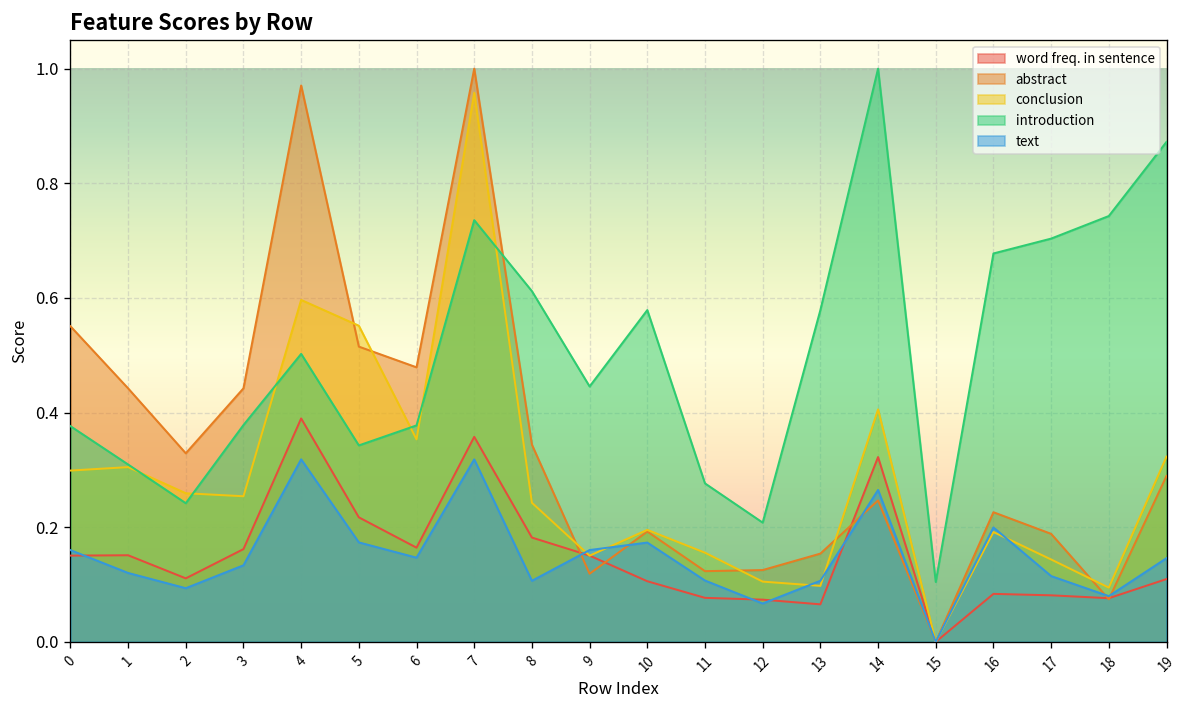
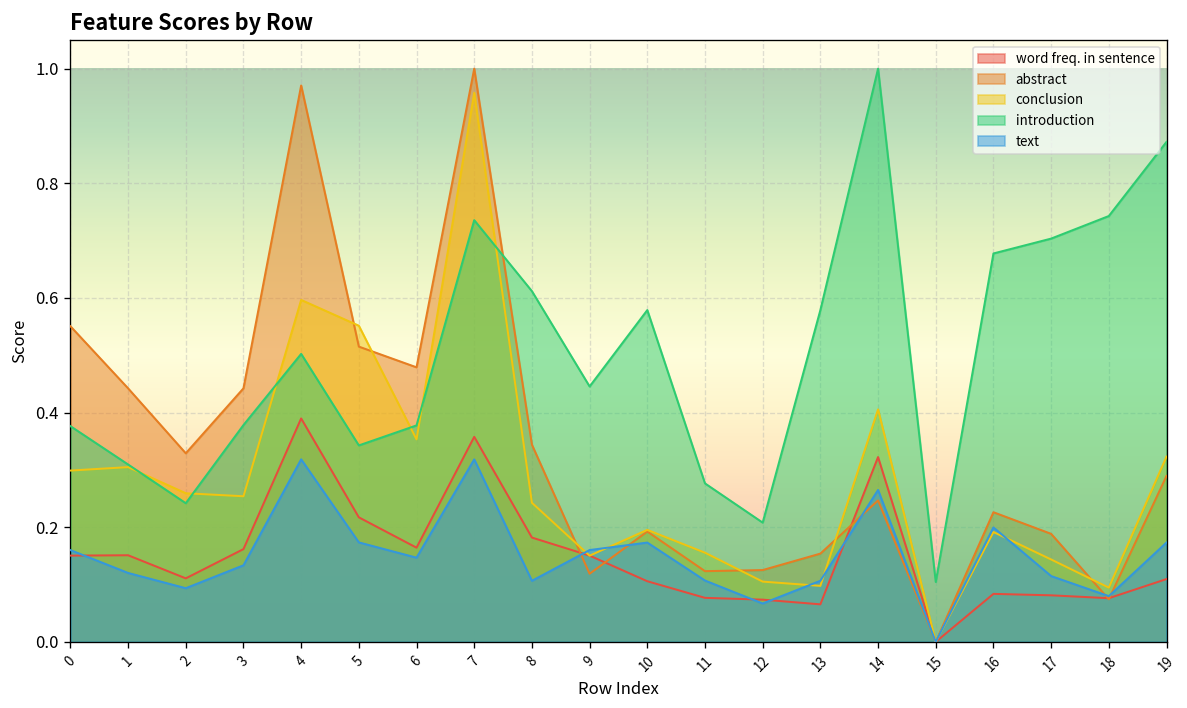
  {
    "introduction": {
      "0": 0.38,
      "2": 0.24,
      "3": 0.38,
      "4": 0.50,
      "5": 0.34,
      "6": 0.38,
      "7": 0.74,
      "8": 0.61,
      "9": 0.45,
      "10": 0.58,
      "11": 0.28,
      "12": 0.21,
      "13": 0.58,
      "14": 1.00,
      "15": 0.10,
      "16": 0.68,
      "17": 0.70,
      "18": 0.74,
      "19": 0.87
    },
    "text": {
      "0": 0.16,
      "1": 0.12,
      "2": 0.09,
      "3": 0.13,
      "4": 0.32,
      "5": 0.17,
      "6": 0.15,
      "7": 0.32,
      "8": 0.11,
      "9": 0.16,
      "10": 0.17,
      "11": 0.11,
      "12": 0.07,
      "13": 0.11,
      "14": 0.27,
      "16": 0.20,
      "17": 0.11,
-     "19": 0.15
+     "19": 0.17
    }
  }
